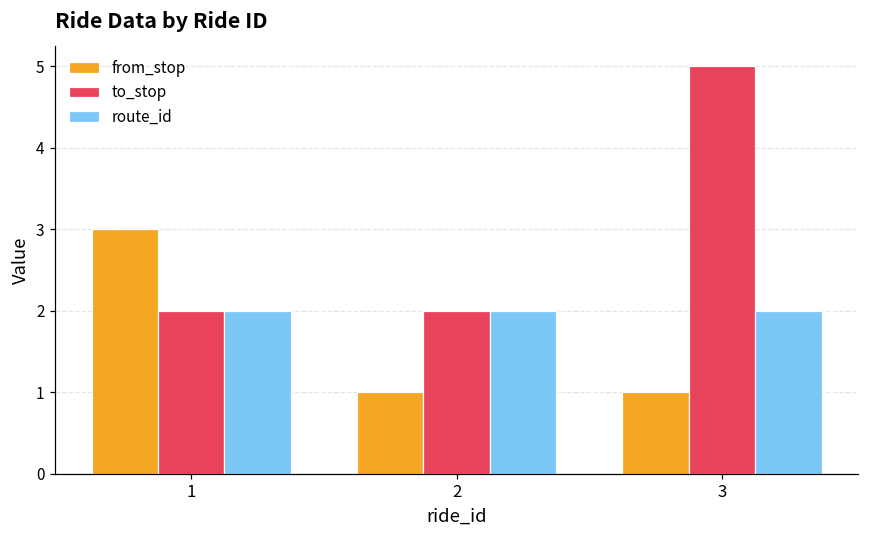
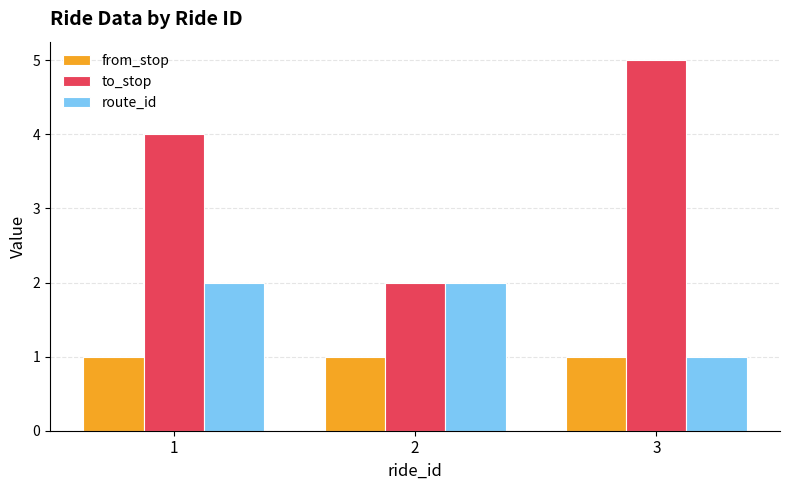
  {
    "from_stop": {
-     "1": 3,
+     "1": 1,
      "2": 1,
      "3": 1
    },
    "to_stop": {
-     "1": 2,
+     "1": 4,
      "2": 2,
      "3": 5
    },
    "route_id": {
      "1": 2,
      "2": 2,
-     "3": 2
+     "3": 1
    }
  }
